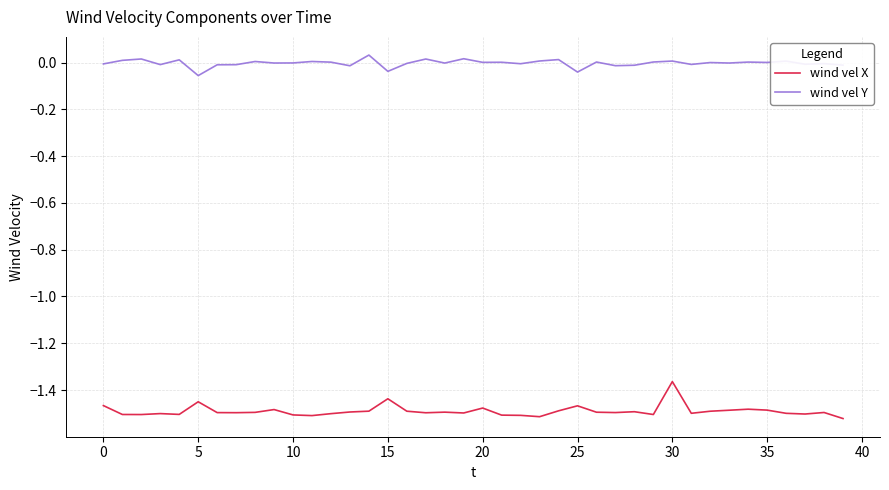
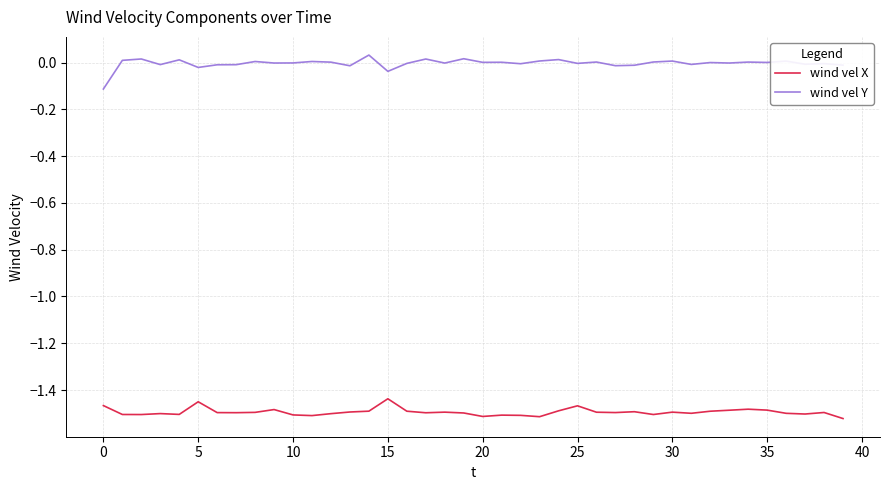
  {
    "wind vel X": {
      "0": -1.47,
      "5": -1.45,
      "10": -1.51,
      "15": -1.44,
-     "20": -1.48,
+     "20": -1.51,
      "25": -1.47,
-     "30": -1.36,
+     "30": -1.49,
      "35": -1.49
    },
    "wind vel Y": {
-     "0": -0.01,
-     "5": -0.06,
+     "0": -0.11,
+     "5": -0.02,
      "10": 0.00,
      "15": -0.04,
      "20": 0.00,
-     "25": -0.04,
+     "25": 0.00,
      "30": 0.01,
      "35": 0.00
    }
  }
